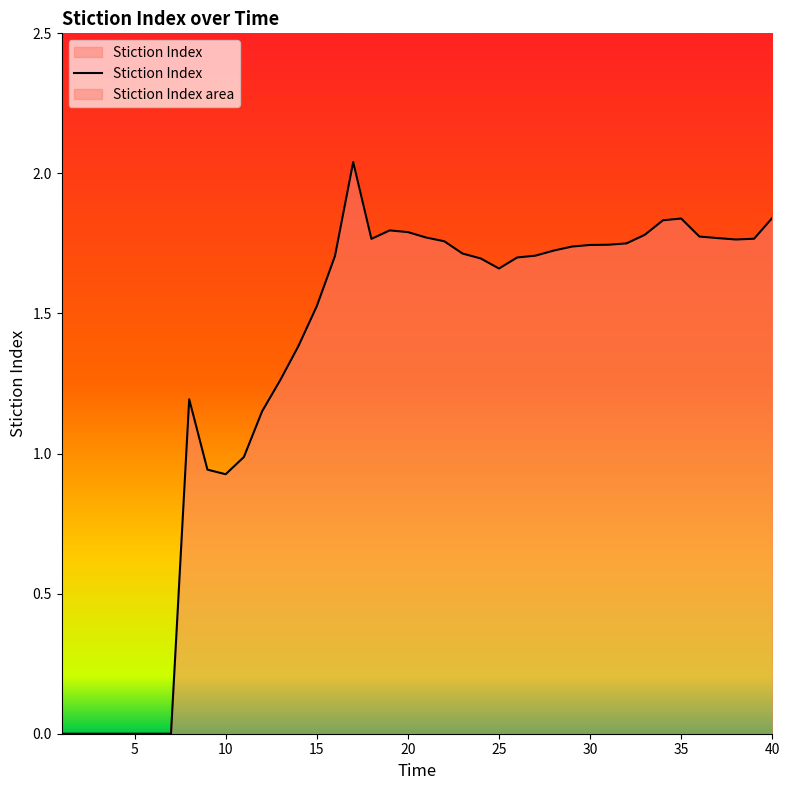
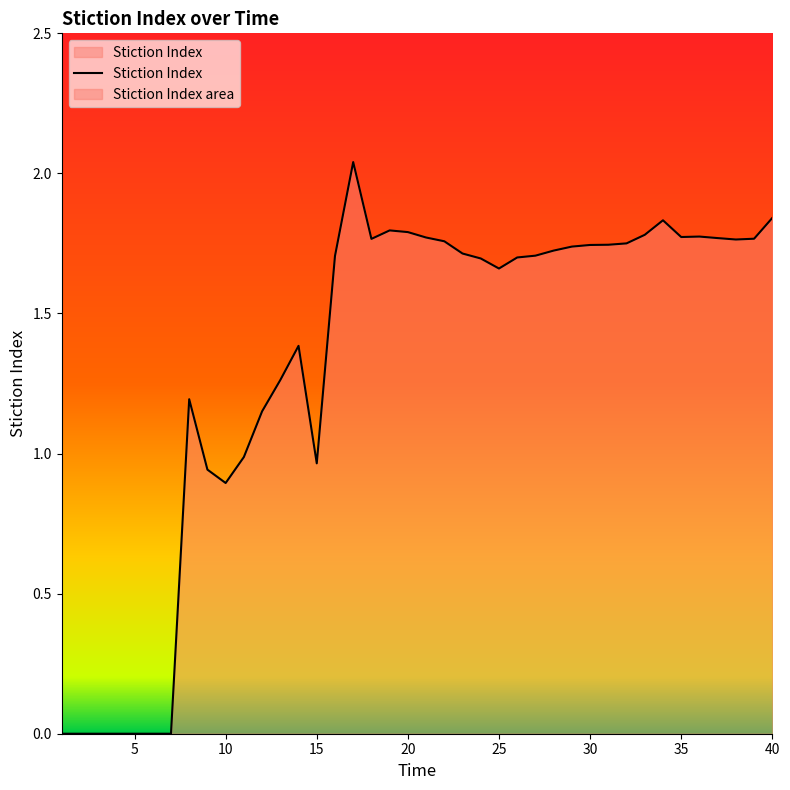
  {
    "5": 0.00,
-   "10": 0.93,
-   "15": 1.53,
+   "10": 0.89,
+   "15": 0.97,
    "20": 1.79,
    "25": 1.66,
    "30": 1.74,
-   "35": 1.84,
+   "35": 1.77,
    "40": 1.84
  }
